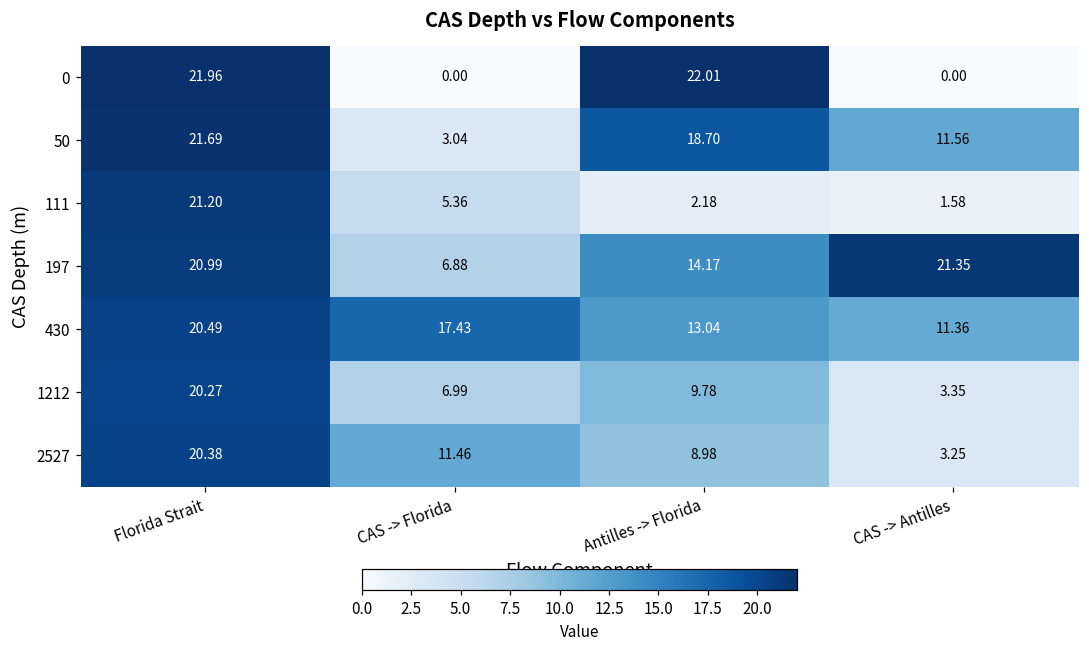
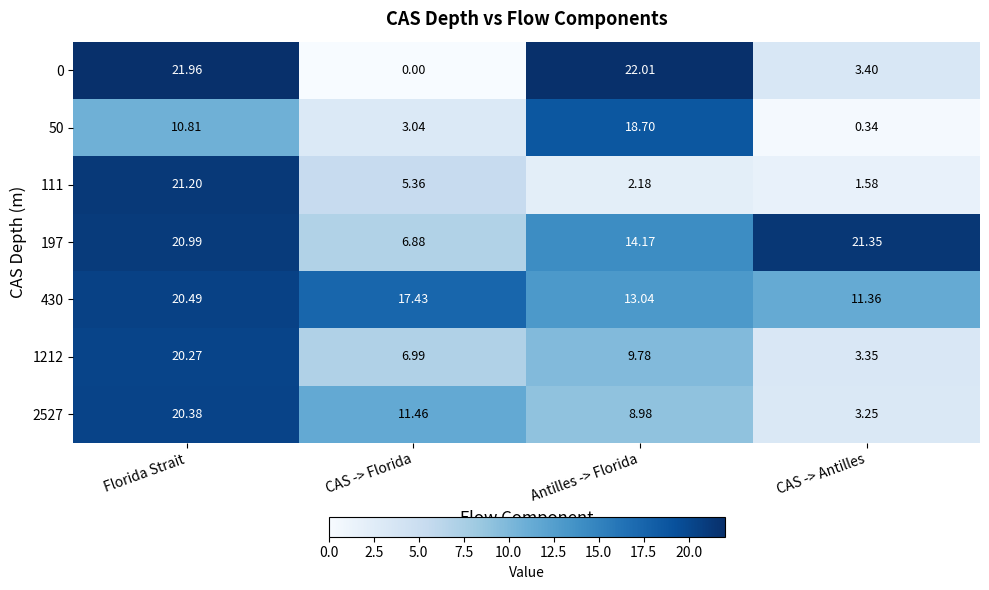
  {
    "0": {
      "Florida Strait": 21.96,
      "CAS -> Florida": 0.00,
      "Antilles -> Florida": 22.01,
-     "CAS -> Antilles": 0.00
+     "CAS -> Antilles": 3.40
    },
    "50": {
-     "Florida Strait": 21.69,
+     "Florida Strait": 10.81,
      "CAS -> Florida": 3.04,
      "Antilles -> Florida": 18.70,
-     "CAS -> Antilles": 11.56
+     "CAS -> Antilles": 0.34
    },
    "111": {
      "Florida Strait": 21.20,
      "CAS -> Florida": 5.36,
      "Antilles -> Florida": 2.18,
      "CAS -> Antilles": 1.58
    },
    "197": {
      "Florida Strait": 20.99,
      "CAS -> Florida": 6.88,
      "Antilles -> Florida": 14.17,
      "CAS -> Antilles": 21.35
    },
    "430": {
      "Florida Strait": 20.49,
      "CAS -> Florida": 17.43,
      "Antilles -> Florida": 13.04,
      "CAS -> Antilles": 11.36
    },
    "1212": {
      "Florida Strait": 20.27,
      "CAS -> Florida": 6.99,
      "Antilles -> Florida": 9.78,
      "CAS -> Antilles": 3.35
    },
    "2527": {
      "Florida Strait": 20.38,
      "CAS -> Florida": 11.46,
      "Antilles -> Florida": 8.98,
      "CAS -> Antilles": 3.25
    }
  }
